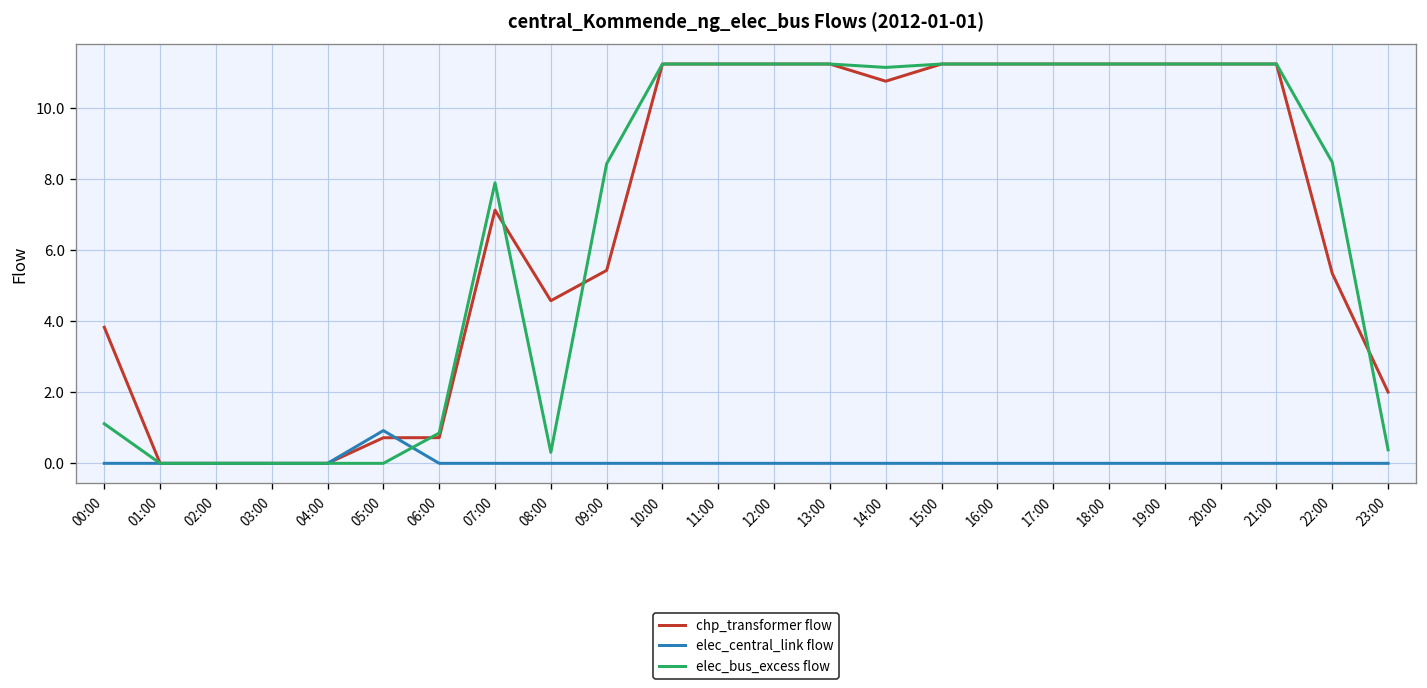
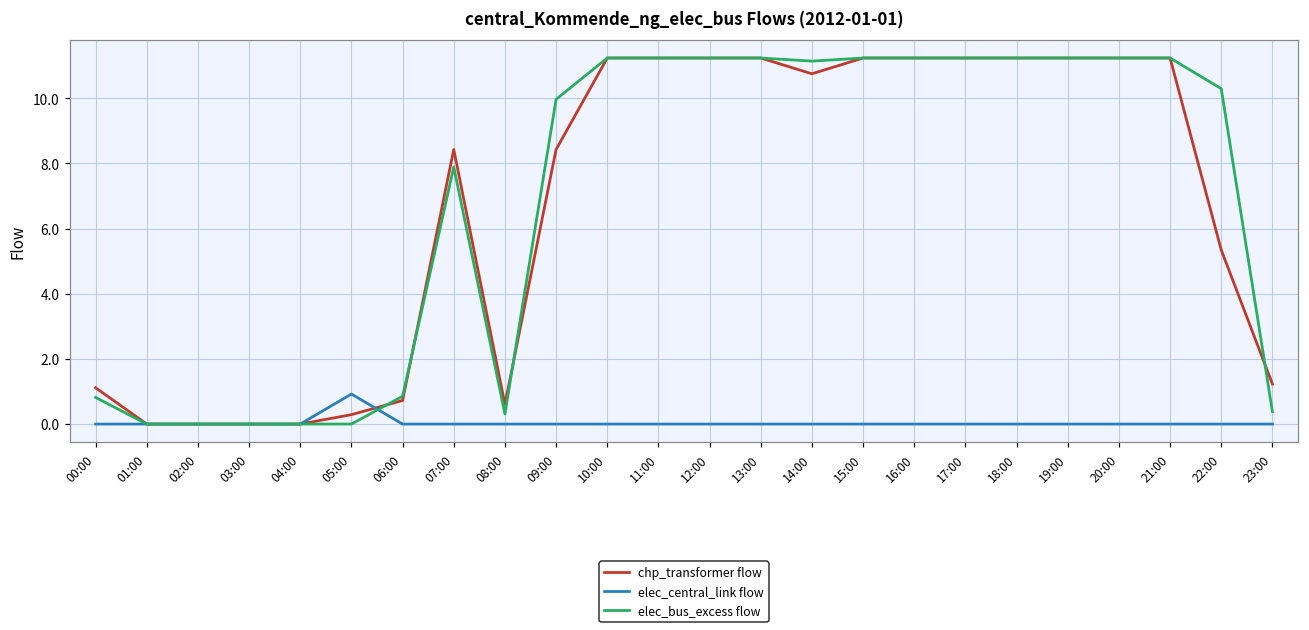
  {
    "chp_transformer flow": {
-     "00:00": 3.8,
-     "05:00": 0.7,
+     "00:00": 1.1,
+     "05:00": 0.3,
      "06:00": 0.7,
-     "07:00": 7.1,
-     "08:00": 4.6,
-     "09:00": 5.4,
+     "07:00": 8.4,
+     "08:00": 0.6,
+     "09:00": 8.4,
      "14:00": 10.8,
      "22:00": 5.3,
-     "23:00": 2.0
+     "23:00": 1.2
    },
    "elec_central_link flow": {
      "00:00": 0.0,
      "05:00": 0.9,
      "06:00": 0.0,
      "07:00": 0.0,
      "08:00": 0.0,
      "09:00": 0.0,
      "10:00": 0.0,
      "11:00": 0.0,
      "12:00": 0.0,
      "13:00": 0.0,
      "14:00": 0.0,
      "15:00": 0.0,
      "16:00": 0.0,
      "17:00": 0.0,
      "18:00": 0.0,
      "19:00": 0.0,
      "20:00": 0.0,
      "21:00": 0.0,
      "22:00": 0.0,
      "23:00": 0.0
    },
    "elec_bus_excess flow": {
-     "00:00": 1.1,
+     "00:00": 0.8,
      "05:00": 0.0,
      "06:00": 0.9,
      "07:00": 7.9,
      "08:00": 0.3,
-     "09:00": 8.4,
+     "09:00": 10.0,
      "14:00": 11.1,
-     "22:00": 8.5,
+     "22:00": 10.3,
      "23:00": 0.4
    }
  }
